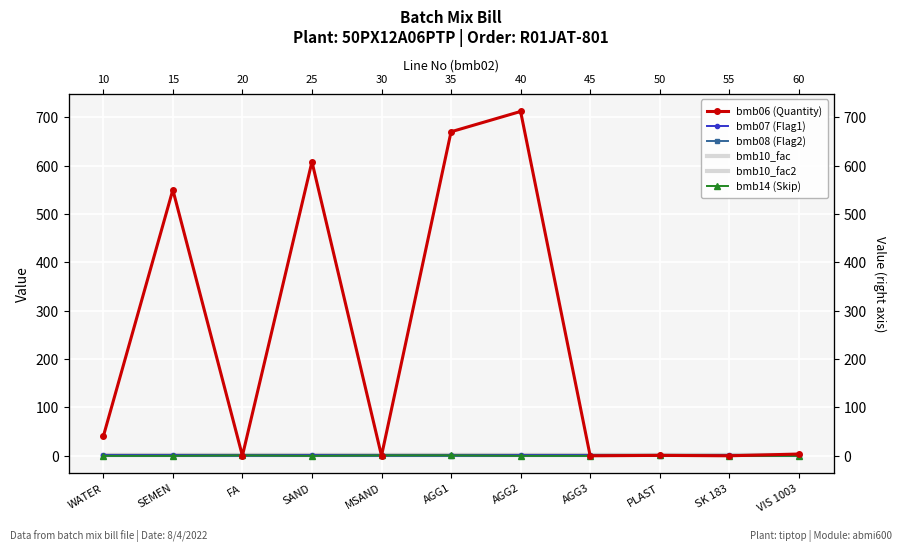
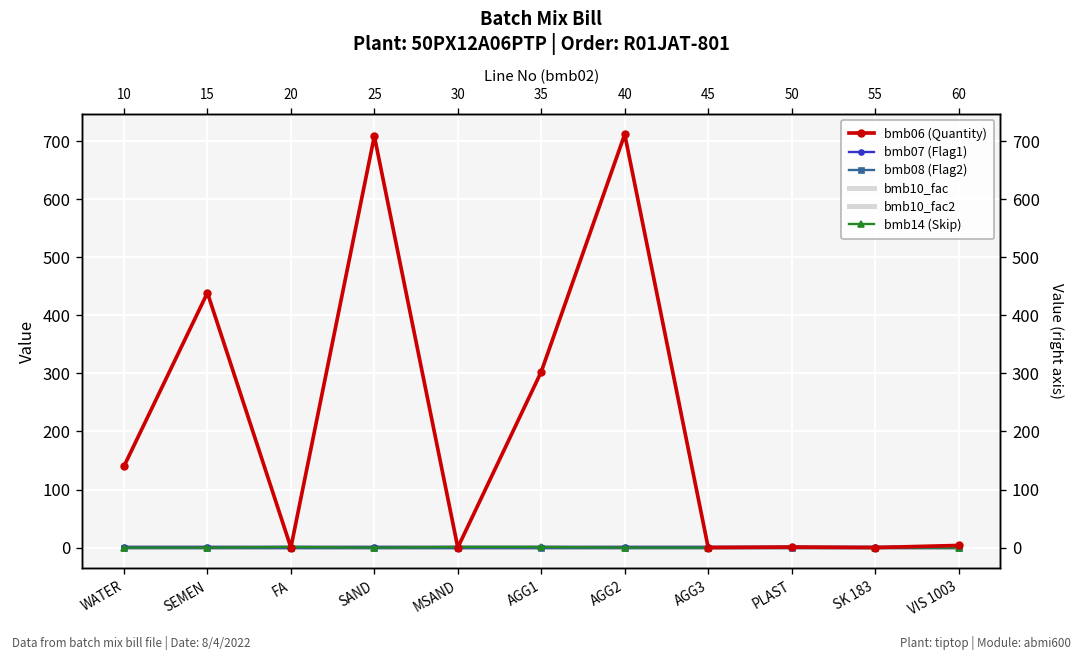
  {
    "bmb06 (Quantity)": {
-     "WATER": 40,
-     "SEMEN": 550,
-     "SAND": 610,
-     "AGG1": 670,
+     "WATER": 140,
+     "SEMEN": 440,
+     "SAND": 710,
+     "AGG1": 300,
      "AGG2": 710
    },
    "bmb14 (Skip)": {
      "WATER": 0,
      "SEMEN": 0,
      "SAND": 0,
      "AGG1": 0,
      "AGG2": 0
    }
  }
